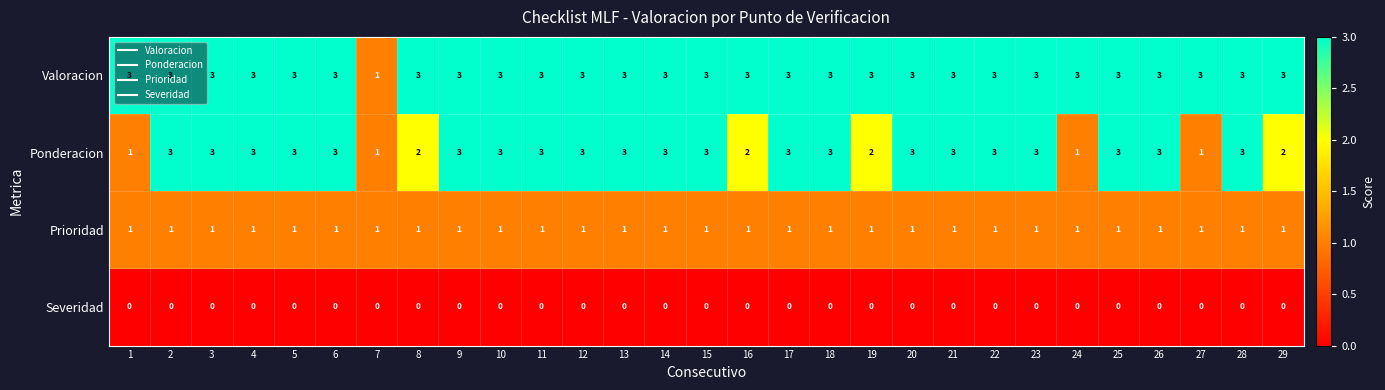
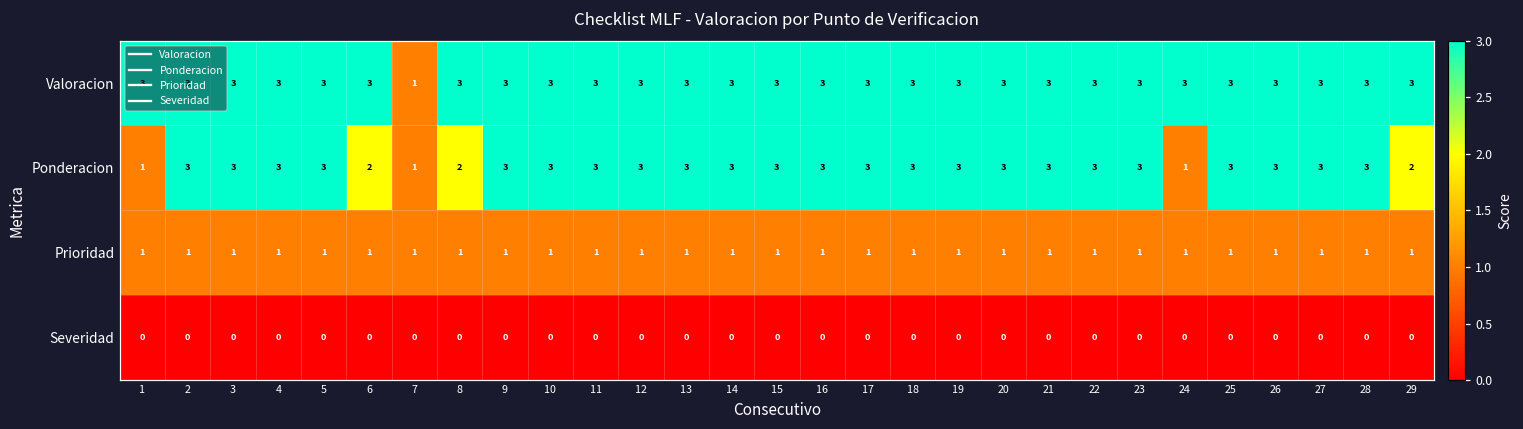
  {
    "Valoracion": {
      "3": 3,
      "4": 3,
      "5": 3,
      "6": 3,
      "7": 1,
      "8": 3,
      "9": 3,
      "10": 3,
      "11": 3,
      "12": 3,
      "13": 3,
      "14": 3,
      "15": 3,
      "16": 3,
      "17": 3,
      "18": 3,
      "19": 3,
      "20": 3,
      "21": 3,
      "22": 3,
      "23": 3,
      "24": 3,
      "25": 3,
      "26": 3,
      "27": 3,
      "28": 3,
      "29": 3
    },
    "Ponderacion": {
      "1": 1,
      "2": 3,
      "3": 3,
      "4": 3,
      "5": 3,
-     "6": 3,
+     "6": 2,
      "7": 1,
      "8": 2,
      "9": 3,
      "10": 3,
      "11": 3,
      "12": 3,
      "13": 3,
      "14": 3,
      "15": 3,
-     "16": 2,
+     "16": 3,
      "17": 3,
      "18": 3,
-     "19": 2,
+     "19": 3,
      "20": 3,
      "21": 3,
      "22": 3,
      "23": 3,
      "24": 1,
      "25": 3,
      "26": 3,
-     "27": 1,
+     "27": 3,
      "28": 3,
      "29": 2
    },
    "Prioridad": {
      "1": 1,
      "2": 1,
      "3": 1,
      "4": 1,
      "5": 1,
      "6": 1,
      "7": 1,
      "8": 1,
      "9": 1,
      "10": 1,
      "11": 1,
      "12": 1,
      "13": 1,
      "14": 1,
      "15": 1,
      "16": 1,
      "17": 1,
      "18": 1,
      "19": 1,
      "20": 1,
      "21": 1,
      "22": 1,
      "23": 1,
      "24": 1,
      "25": 1,
      "26": 1,
      "27": 1,
      "28": 1,
      "29": 1
    },
    "Severidad": {
      "1": 0,
      "2": 0,
      "3": 0,
      "4": 0,
      "5": 0,
      "6": 0,
      "7": 0,
      "8": 0,
      "9": 0,
      "10": 0,
      "11": 0,
      "12": 0,
      "13": 0,
      "14": 0,
      "15": 0,
      "16": 0,
      "17": 0,
      "18": 0,
      "19": 0,
      "20": 0,
      "21": 0,
      "22": 0,
      "23": 0,
      "24": 0,
      "25": 0,
      "26": 0,
      "27": 0,
      "28": 0,
      "29": 0
    }
  }
